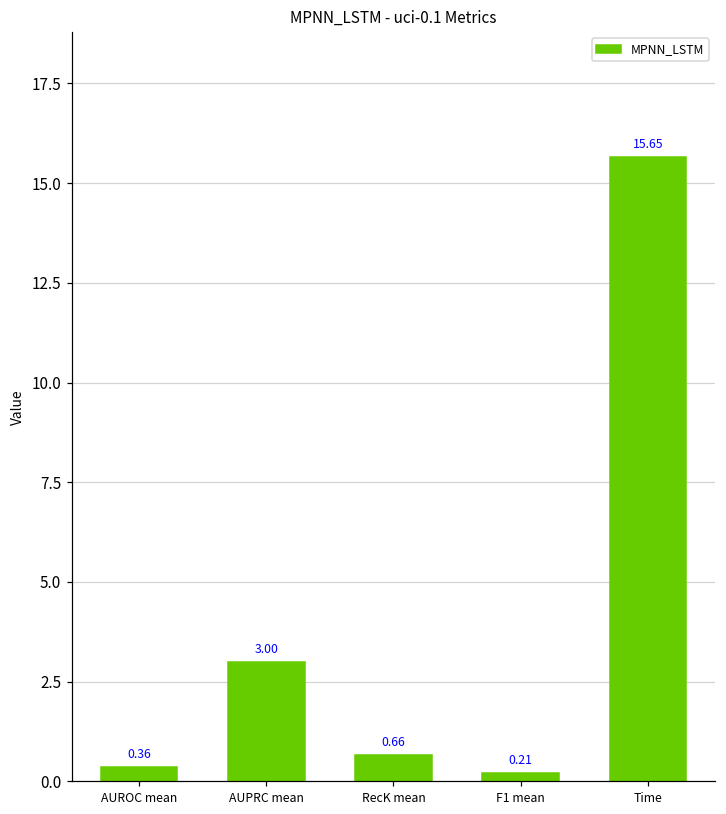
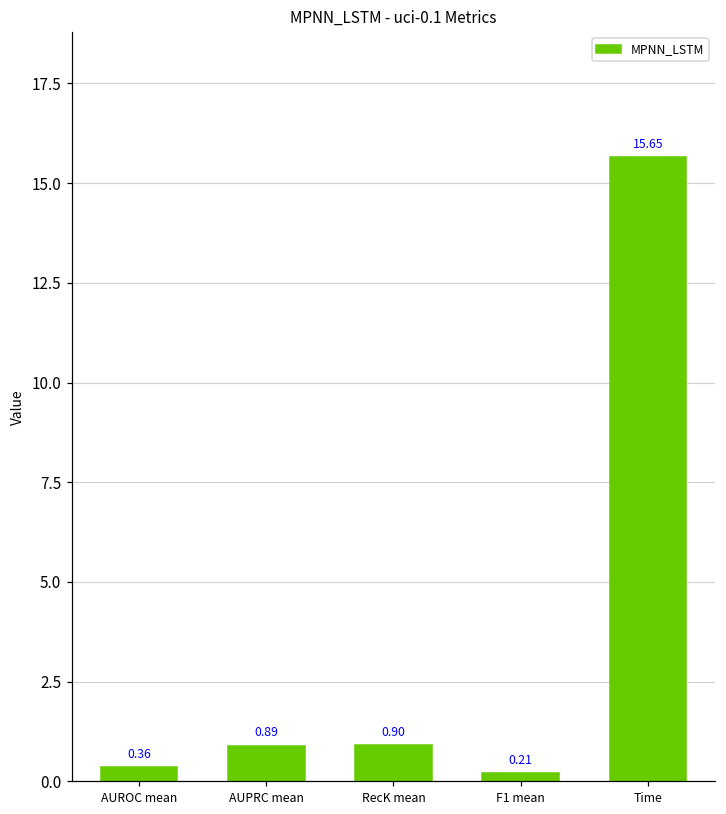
  {
    "AUROC mean": 0.36,
-   "AUPRC mean": 3.00,
-   "RecK mean": 0.66,
+   "AUPRC mean": 0.89,
+   "RecK mean": 0.90,
    "F1 mean": 0.21,
    "Time": 15.65
  }
